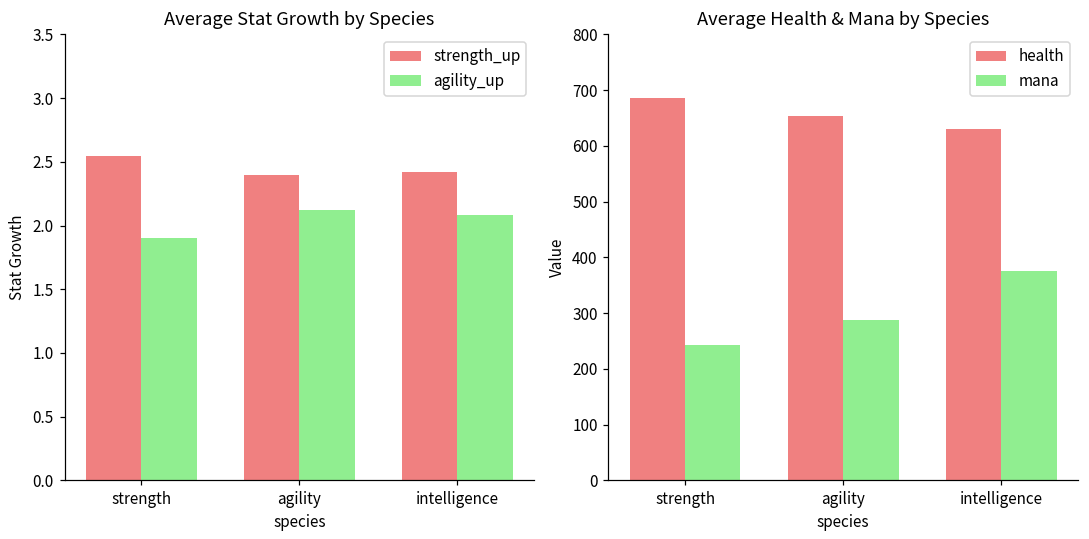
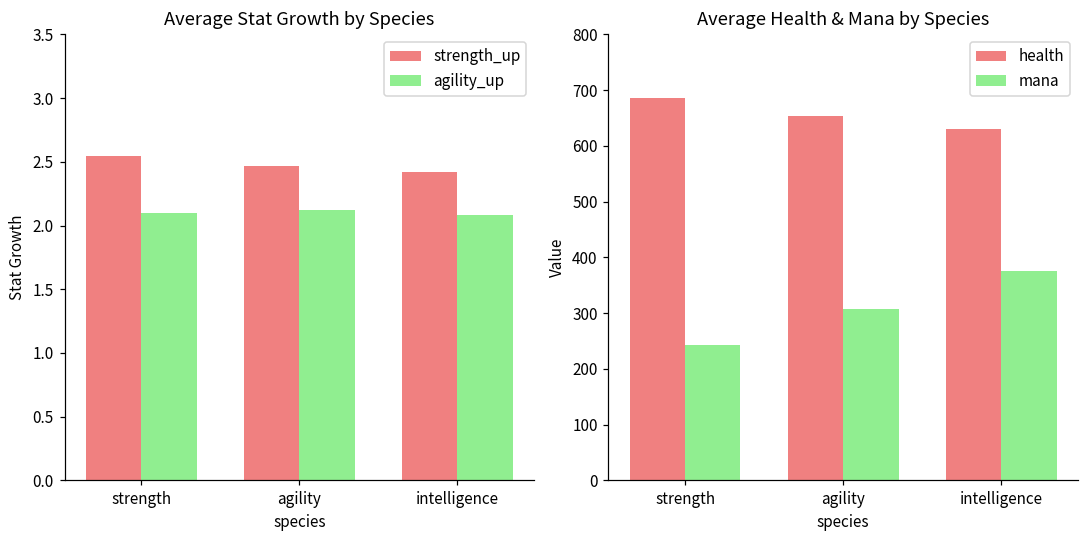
  {
    "Average Stat Growth by Species": {
      "strength_up": {
        "strength": 2.55,
-       "agility": 2.40,
+       "agility": 2.47,
        "intelligence": 2.42
      },
      "agility_up": {
-       "strength": 1.9,
+       "strength": 2.1,
        "agility": 2.1,
        "intelligence": 2.1
      }
    },
    "Average Health & Mana by Species": {
      "health": {
        "strength": 690,
        "agility": 650,
        "intelligence": 630
      },
      "mana": {
        "strength": 240,
-       "agility": 290,
+       "agility": 310,
        "intelligence": 380
      }
    }
  }
